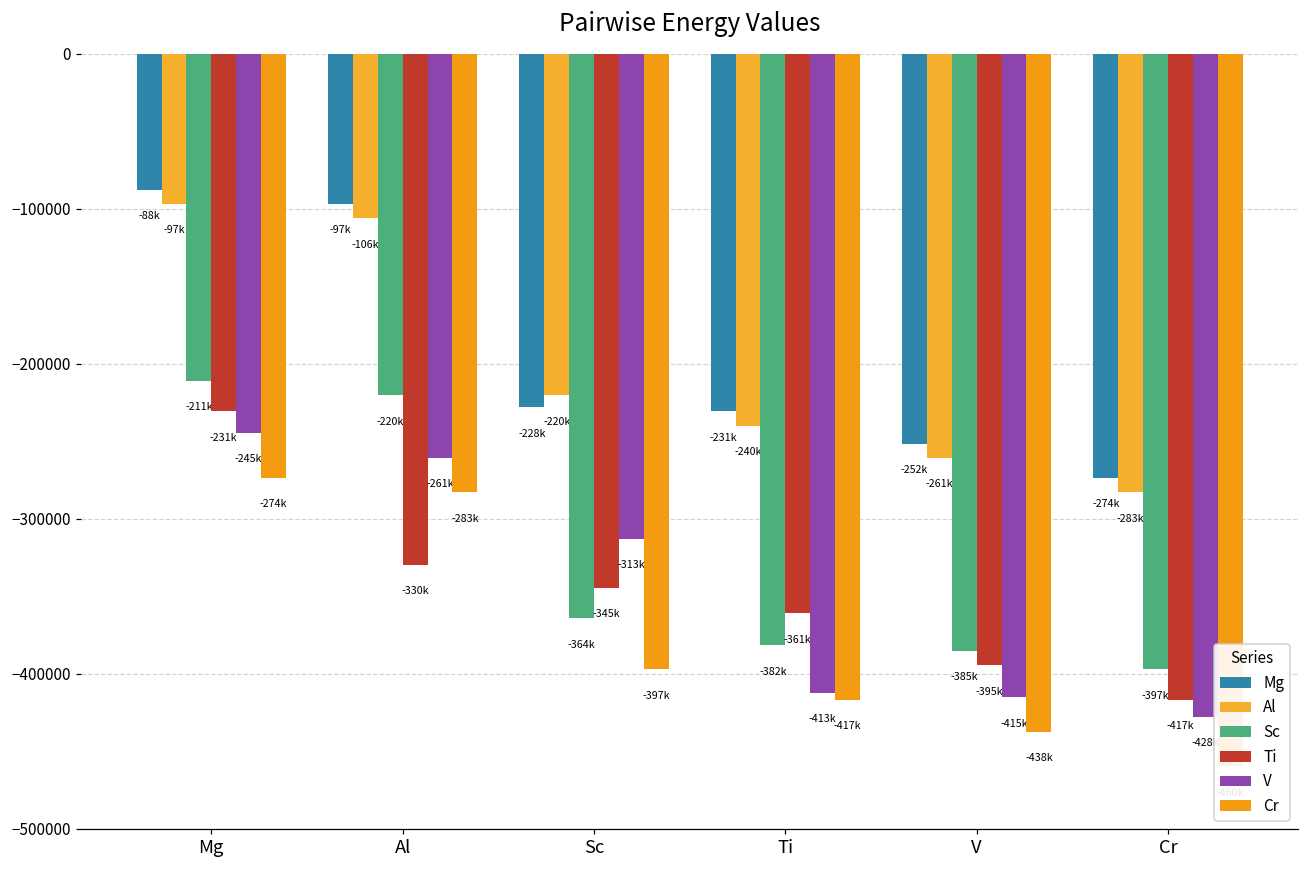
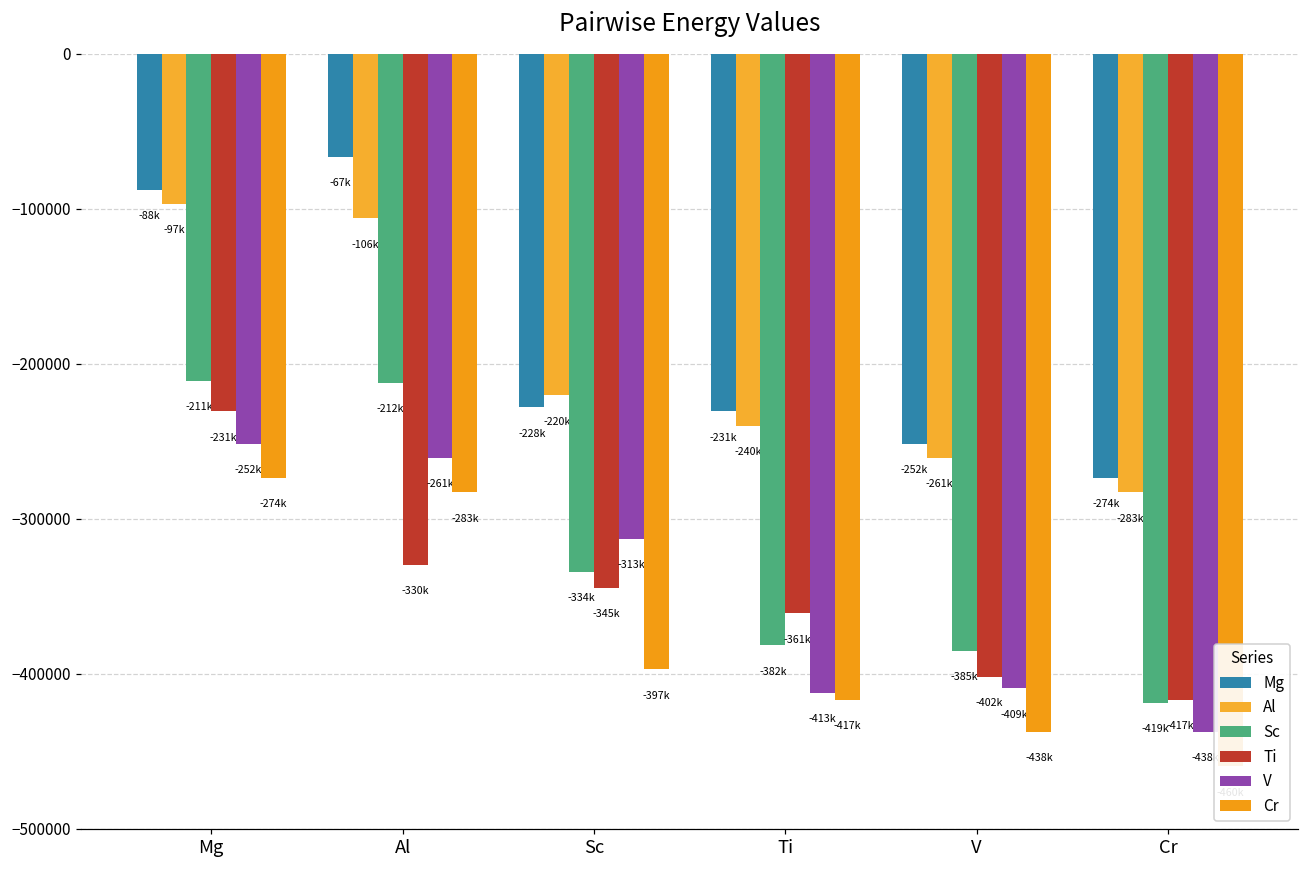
  {
    "Mg": {
      "Mg": "-88k",
-     "Al": "-97k",
+     "Al": "-67k",
      "Sc": "-228k",
      "Ti": "-231k",
      "V": "-252k",
      "Cr": "-274k"
    },
    "Sc": {
      "Mg": "-211k",
-     "Al": "-220k",
-     "Sc": "-364k",
+     "Al": "-212k",
+     "Sc": "-334k",
      "Ti": "-382k",
      "V": "-385k",
-     "Cr": "-397k"
+     "Cr": "-419k"
    },
    "Ti": {
      "Mg": "-231k",
      "Al": "-330k",
      "Sc": "-345k",
      "Ti": "-361k",
-     "V": "-395k",
+     "V": "-402k",
      "Cr": "-417k"
    },
    "V": {
-     "Mg": "-245k",
+     "Mg": "-252k",
      "Al": "-261k",
      "Sc": "-313k",
      "Ti": "-413k",
-     "V": "-415k",
-     "Cr": "-428000"
+     "V": "-409k",
+     "Cr": "-438000"
    }
  }
